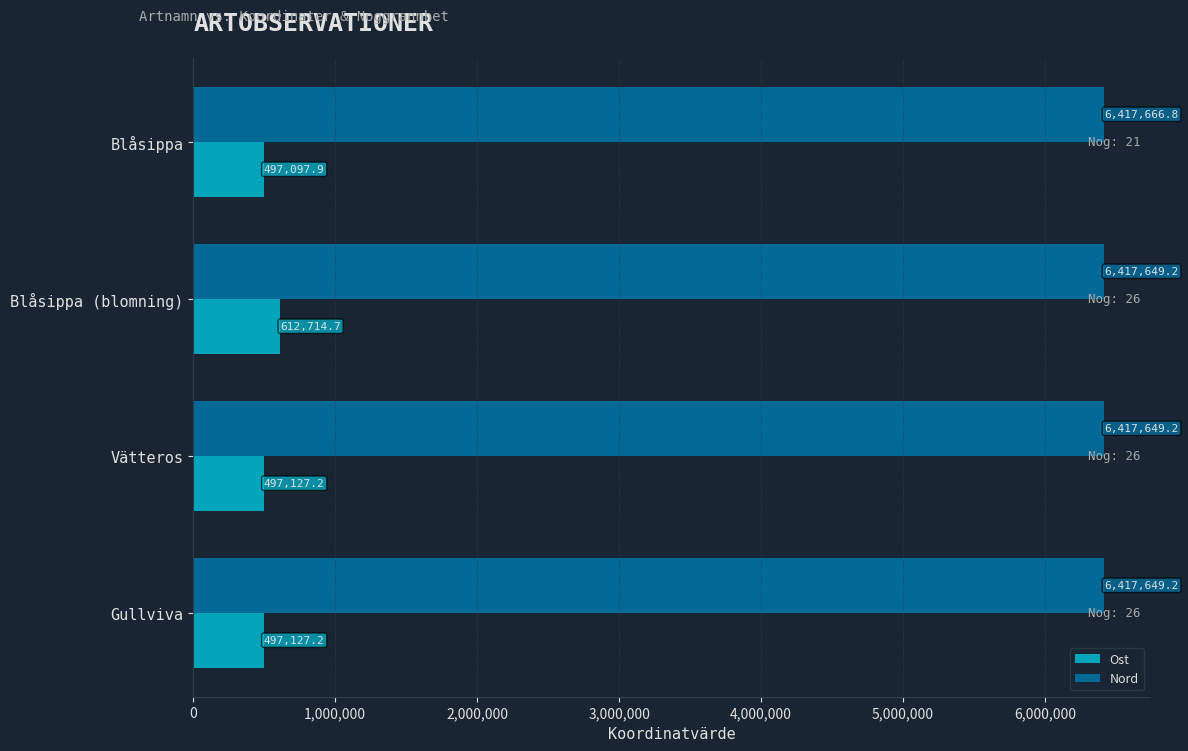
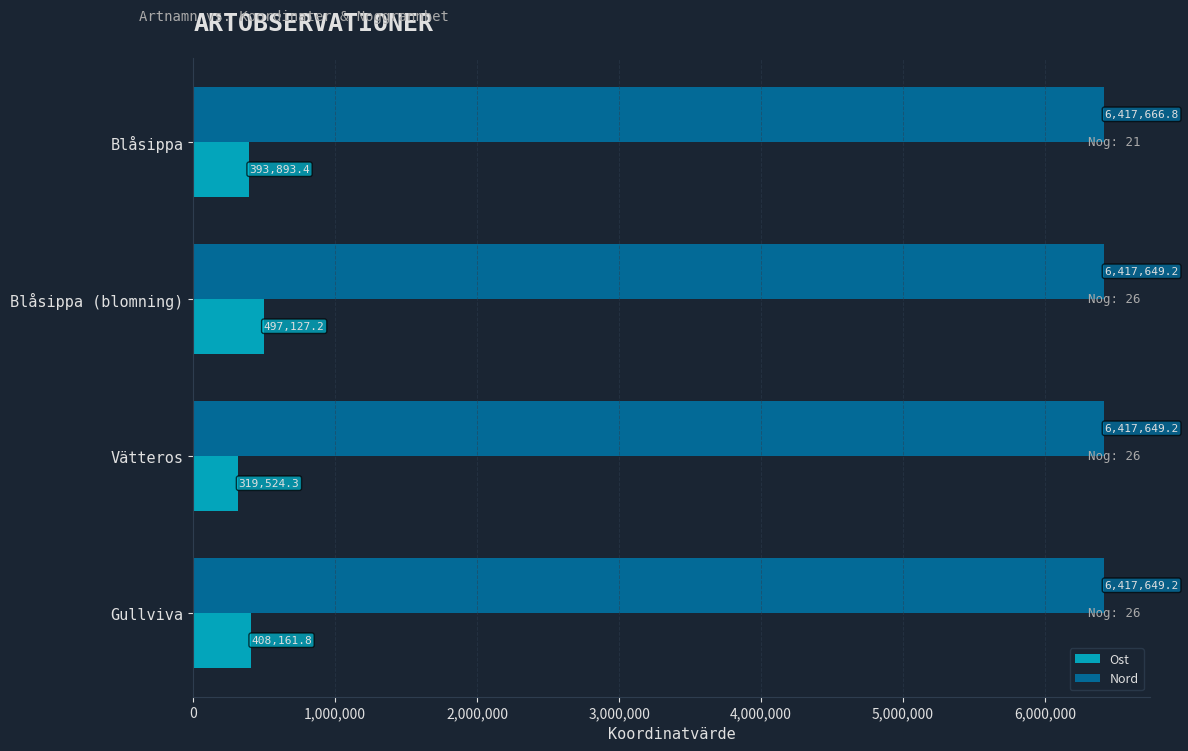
  {
    "Ost": {
-     "Blåsippa": "497,097.9",
-     "Blåsippa (blomning)": "612,714.7",
-     "Vätteros": "497,127.2",
-     "Gullviva": "497,127.2"
+     "Blåsippa": "393,893.4",
+     "Blåsippa (blomning)": "497,127.2",
+     "Vätteros": "319,524.3",
+     "Gullviva": "408,161.8"
    }
  }
